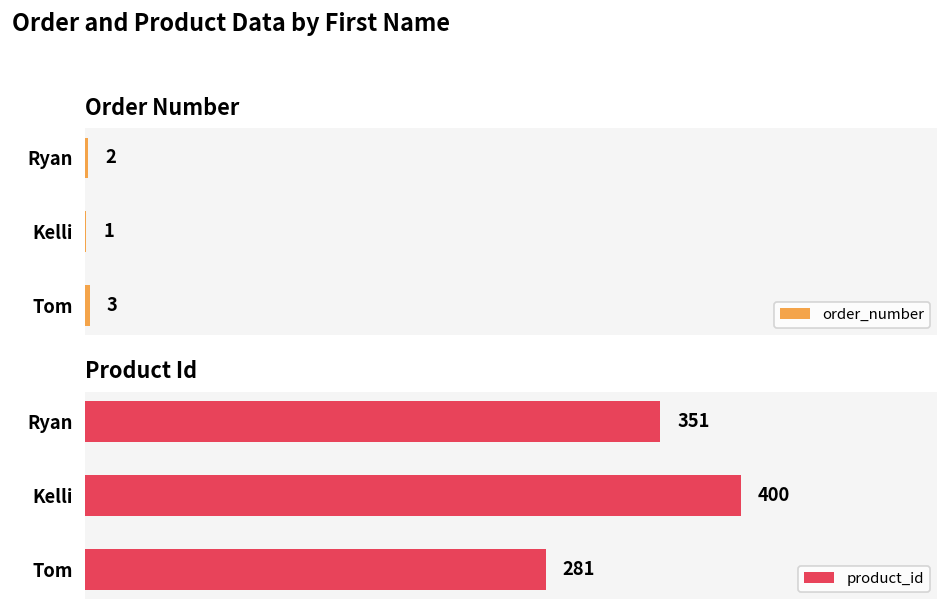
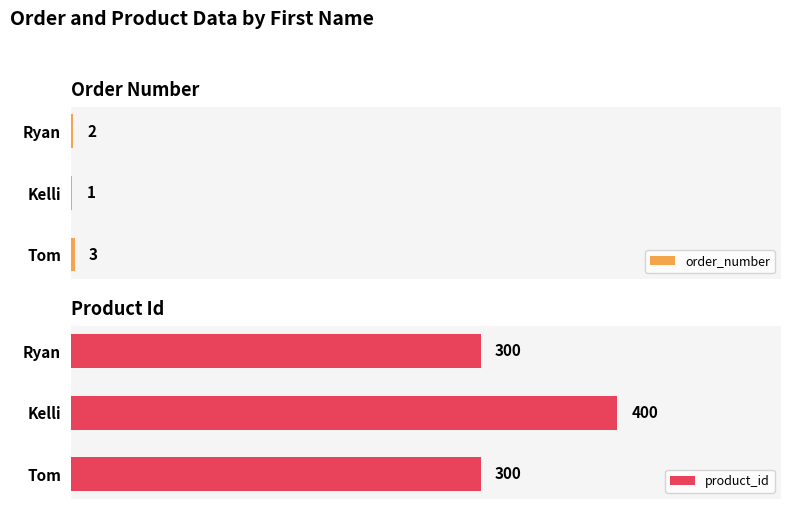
  {
    "Order Number": {
      "Ryan": 2,
      "Kelli": 1,
      "Tom": 3
    },
    "Product Id": {
-     "Ryan": 351,
+     "Ryan": 300,
      "Kelli": 400,
-     "Tom": 281
+     "Tom": 300
    }
  }
